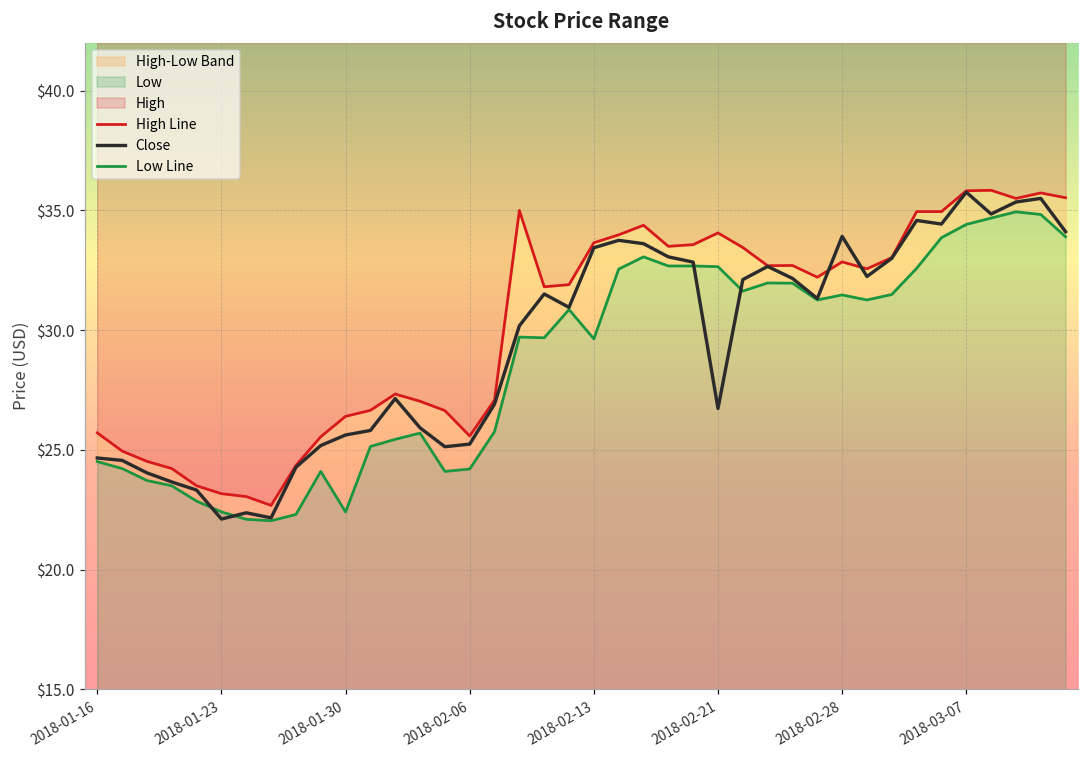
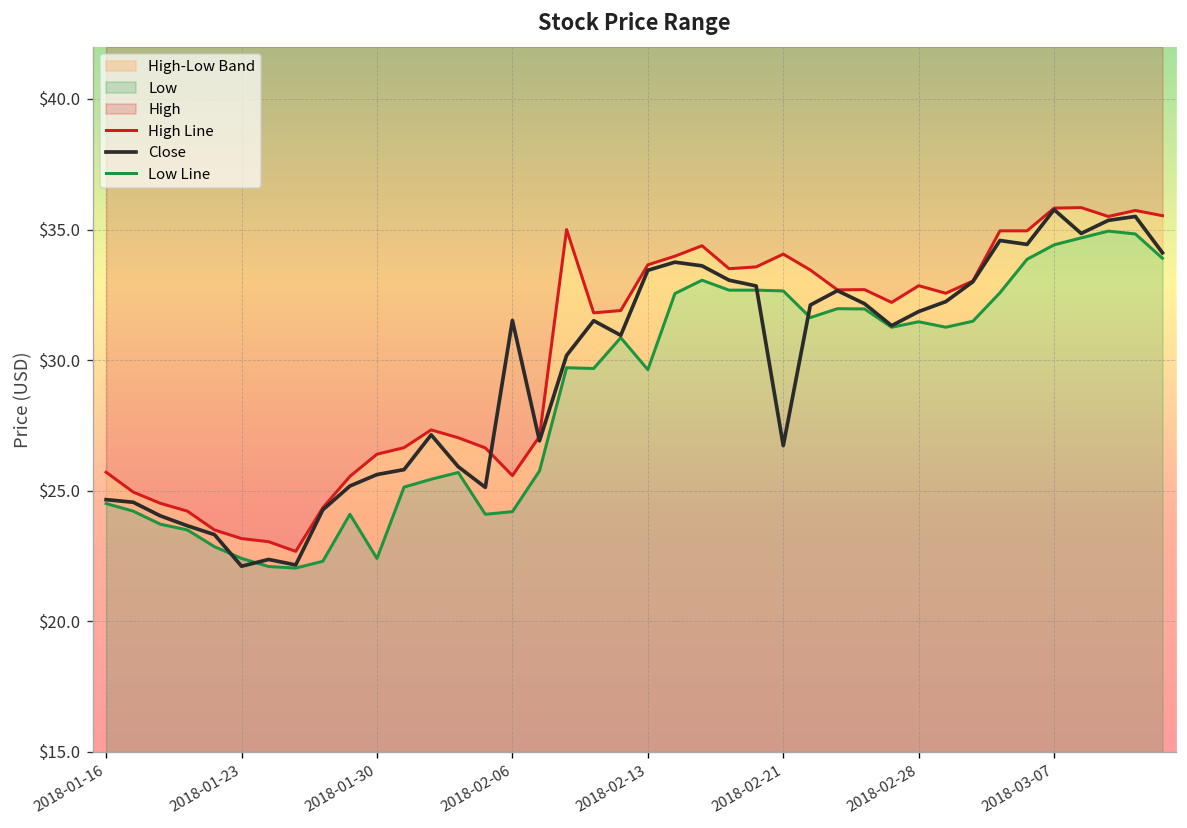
  {
    "Close": {
      "2018-01-16": "$24.7",
      "2018-01-23": "$22.1",
      "2018-01-30": "$25.6",
-     "2018-02-06": "$25.2",
+     "2018-02-06": "$31.5",
      "2018-02-13": "$33.4",
      "2018-02-21": "$26.7",
-     "2018-02-28": "$33.9"
+     "2018-02-28": "$31.9"
    },
    "Low": {
      "2018-01-16": "$24.5",
      "2018-01-23": "$22.4",
      "2018-01-30": "$22.4",
      "2018-02-06": "$24.2",
      "2018-02-13": "$29.6",
      "2018-02-21": "$32.7",
      "2018-02-28": "$31.5",
      "2018-03-07": "$34.4"
    }
  }
